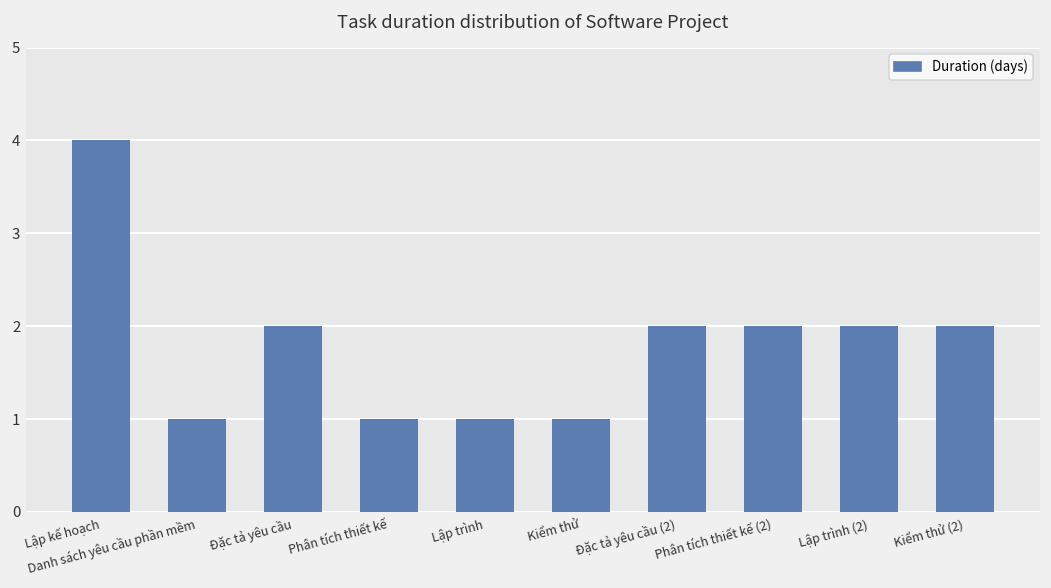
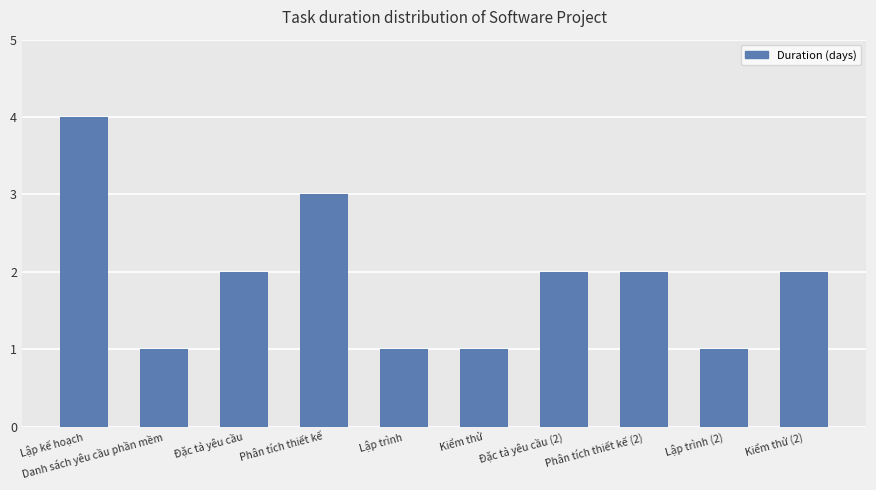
  {
    "Lập kế hoạch": 4,
    "Danh sách yêu cầu phần mềm": 1,
    "Đặc tả yêu cầu": 2,
-   "Phân tích thiết kế": 1,
+   "Phân tích thiết kế": 3,
    "Lập trình": 1,
    "Kiểm thử": 1,
    "Đặc tả yêu cầu (2)": 2,
    "Phân tích thiết kế (2)": 2,
-   "Lập trình (2)": 2,
+   "Lập trình (2)": 1,
    "Kiểm thử (2)": 2
  }
